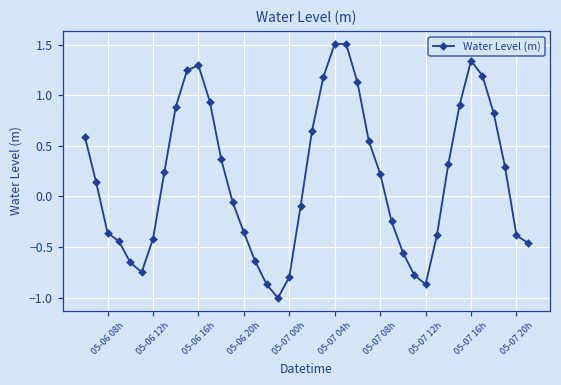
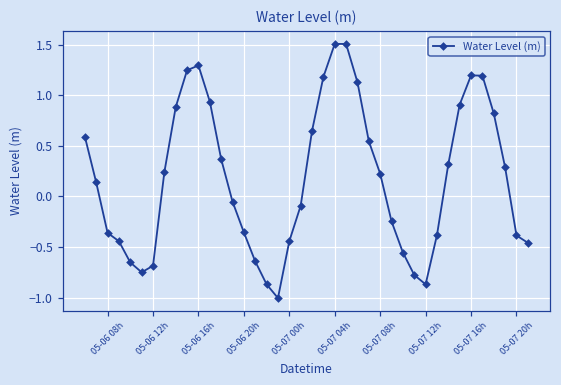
  {
    "05-06 08h": -0.4,
-   "05-06 12h": -0.4,
+   "05-06 12h": -0.7,
    "05-06 16h": 1.3,
    "05-06 20h": -0.4,
-   "05-07 00h": -0.8,
+   "05-07 00h": -0.4,
    "05-07 04h": 1.5,
    "05-07 08h": 0.2,
    "05-07 12h": -0.9,
-   "05-07 16h": 1.3,
+   "05-07 16h": 1.2,
    "05-07 20h": -0.4
  }
